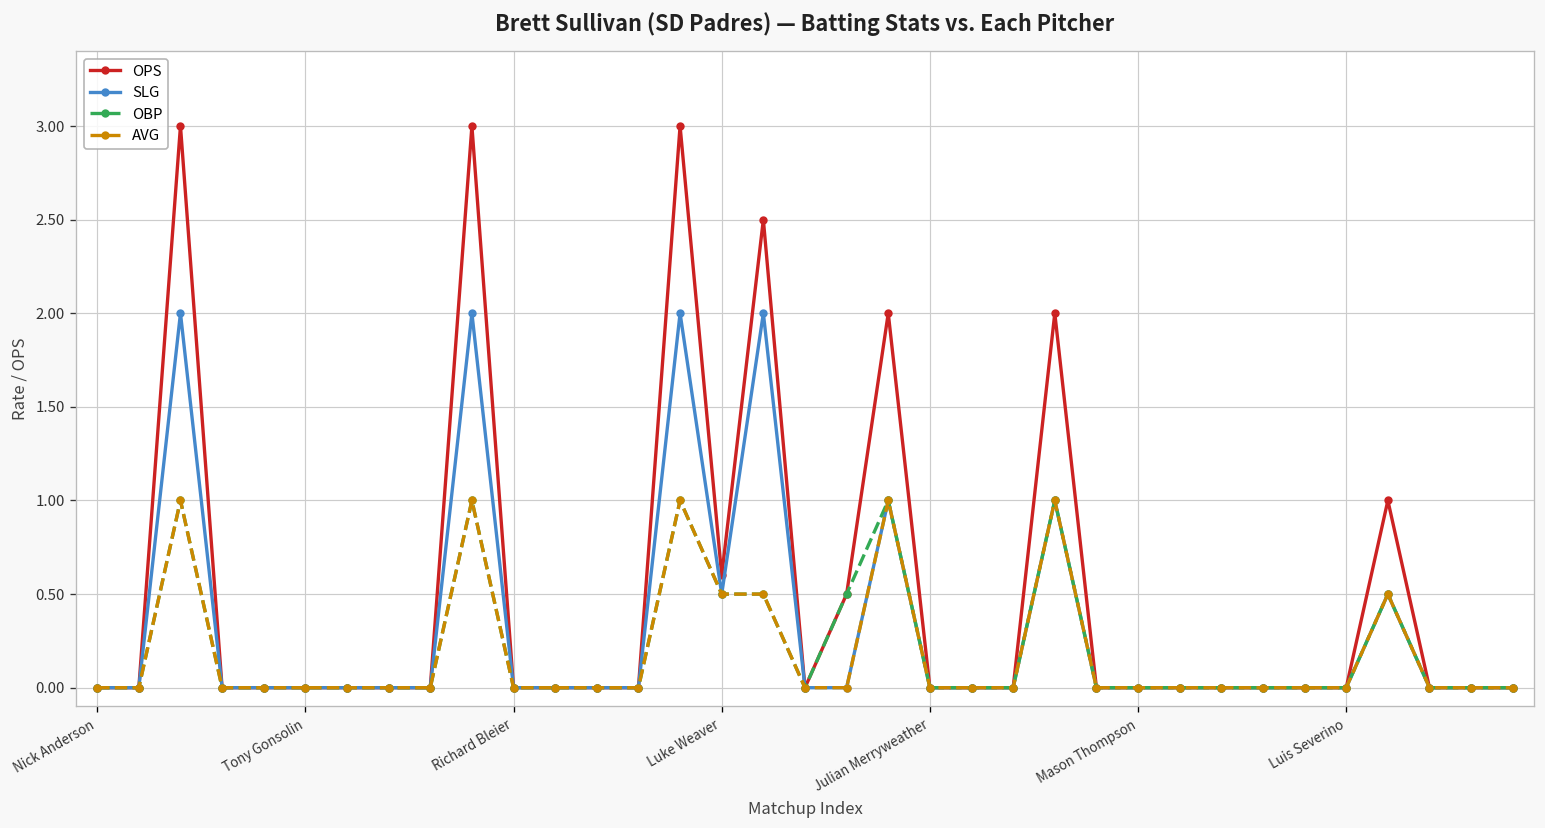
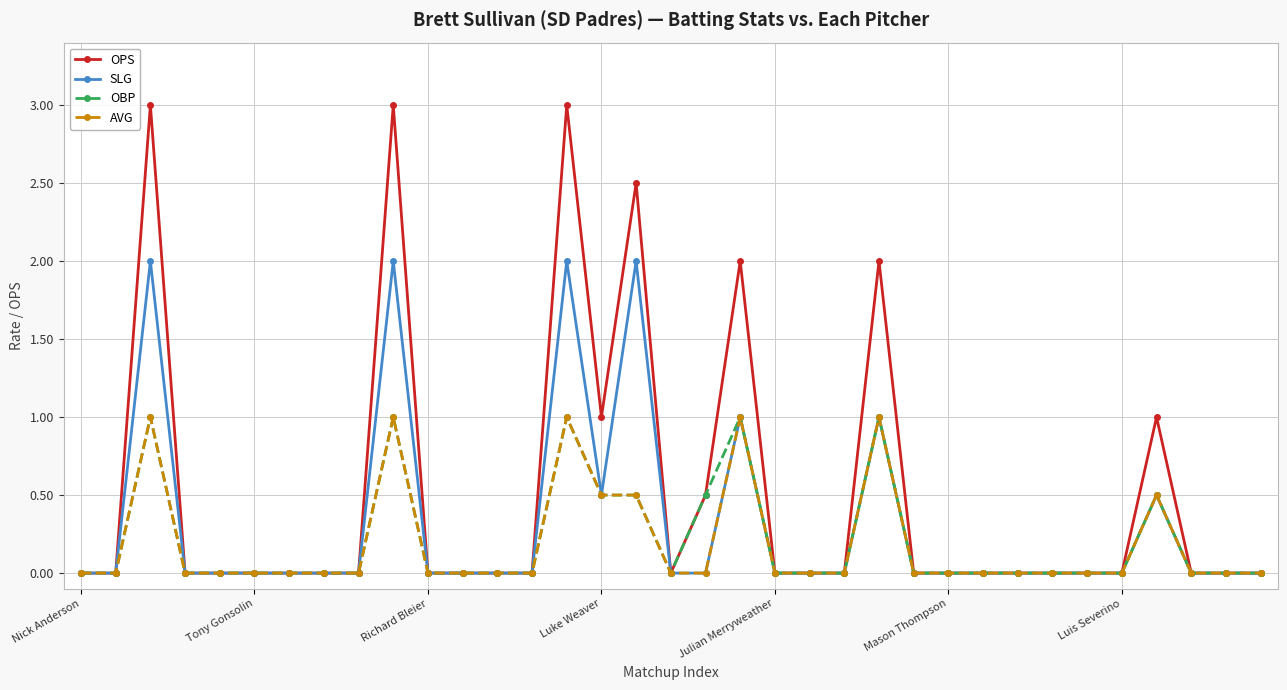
  {
    "OPS": {
-     "Luke Weaver": 0.6
+     "Luke Weaver": 1.0
    }
  }
